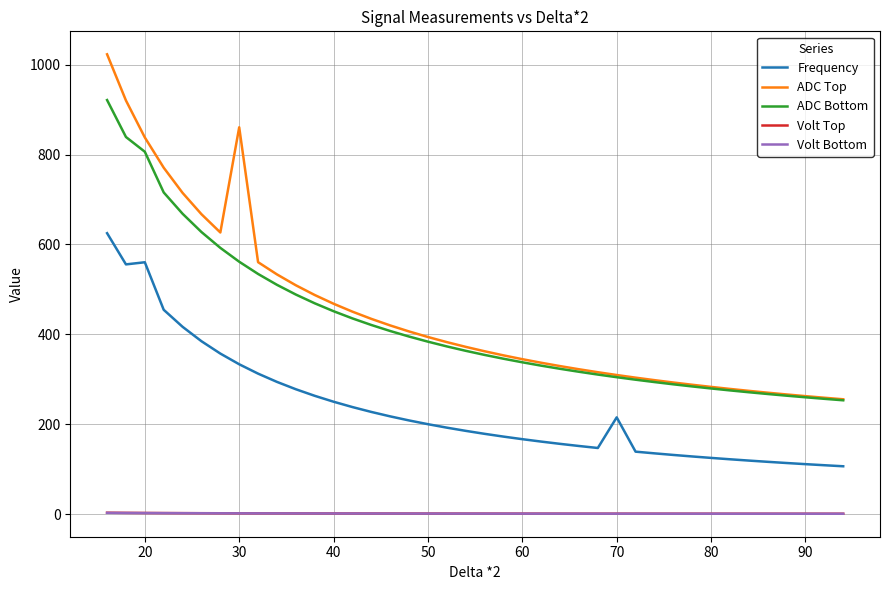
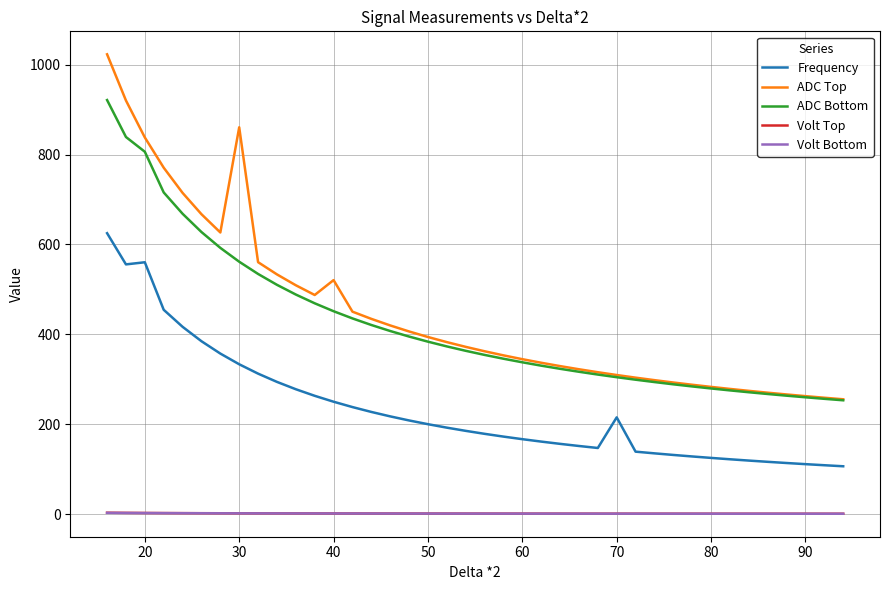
  {
    "Frequency": {
      "20": 560,
      "30": 330,
      "40": 250,
      "50": 200,
      "60": 170,
      "70": 220,
      "80": 130,
      "90": 110
    },
    "ADC Top": {
      "20": 840,
      "30": 860,
-     "40": 470,
+     "40": 520,
      "50": 390,
      "60": 340
    },
    "ADC Bottom": {
      "20": 810,
      "30": 560,
      "40": 450,
      "50": 380,
      "60": 340
    }
  }
